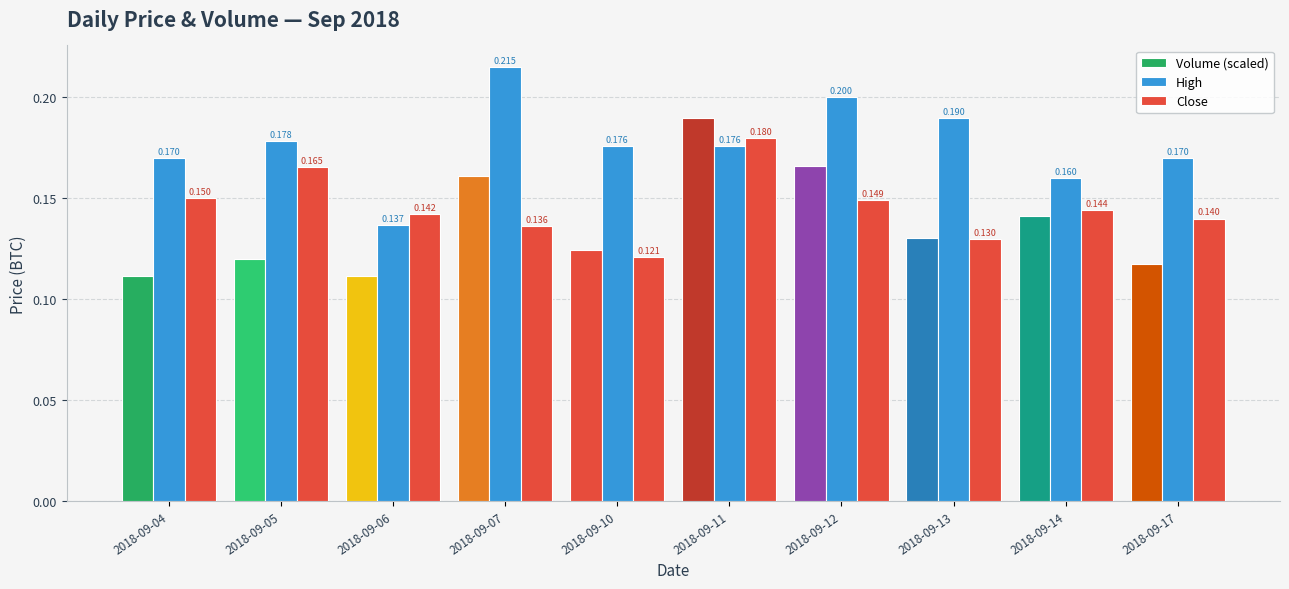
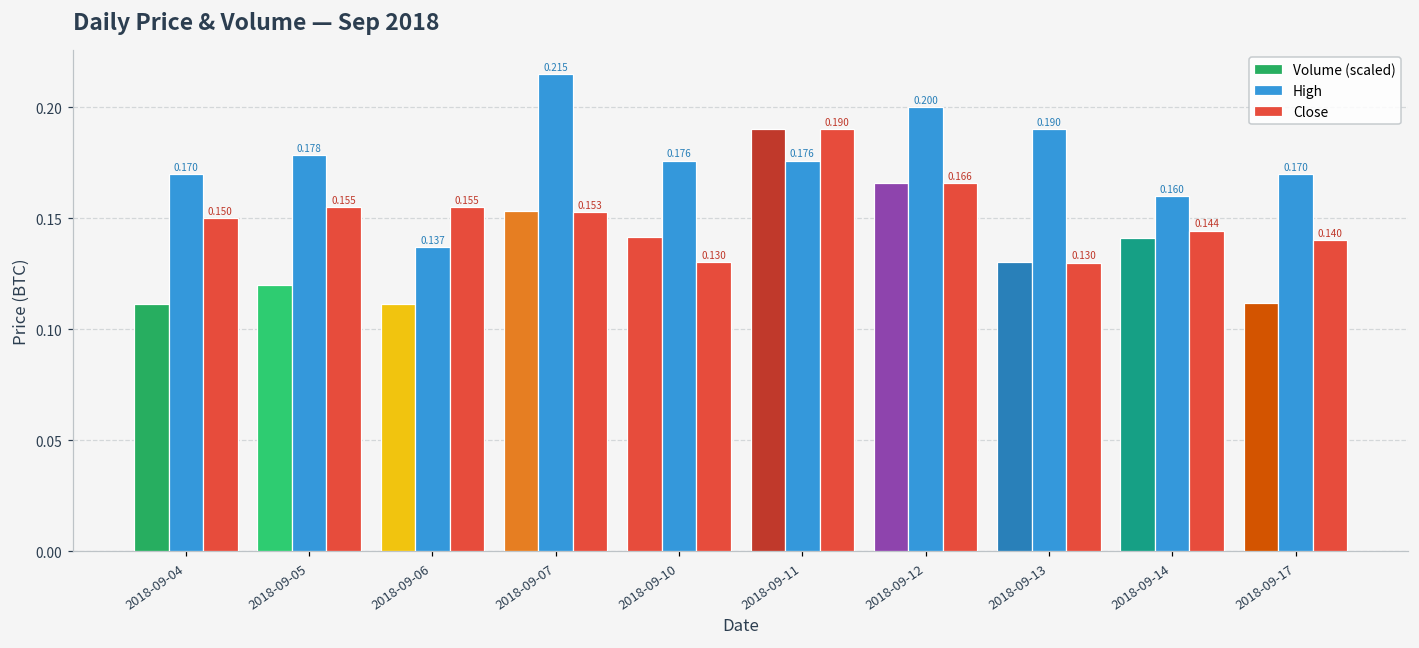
  {
    "Volume (scaled)": {
      "2018-09-04": 0.112,
      "2018-09-05": 0.120,
      "2018-09-06": 0.111,
-     "2018-09-07": 0.161,
-     "2018-09-10": 0.124,
+     "2018-09-07": 0.153,
+     "2018-09-10": 0.141,
      "2018-09-11": 0.190,
      "2018-09-12": 0.166,
      "2018-09-13": 0.130,
      "2018-09-14": 0.141,
-     "2018-09-17": 0.117
+     "2018-09-17": 0.112
    },
    "High": {
      "2018-09-04": 0.170,
      "2018-09-05": 0.178,
      "2018-09-06": 0.137,
      "2018-09-07": 0.215,
      "2018-09-10": 0.176,
      "2018-09-11": 0.176,
      "2018-09-12": 0.200,
      "2018-09-13": 0.190,
      "2018-09-14": 0.160,
      "2018-09-17": 0.170
    },
    "Close": {
      "2018-09-04": 0.150,
-     "2018-09-05": 0.165,
-     "2018-09-06": 0.142,
-     "2018-09-07": 0.136,
-     "2018-09-10": 0.121,
-     "2018-09-11": 0.180,
-     "2018-09-12": 0.149,
+     "2018-09-05": 0.155,
+     "2018-09-06": 0.155,
+     "2018-09-07": 0.153,
+     "2018-09-10": 0.130,
+     "2018-09-11": 0.190,
+     "2018-09-12": 0.166,
      "2018-09-13": 0.130,
      "2018-09-14": 0.144,
      "2018-09-17": 0.140
    }
  }
